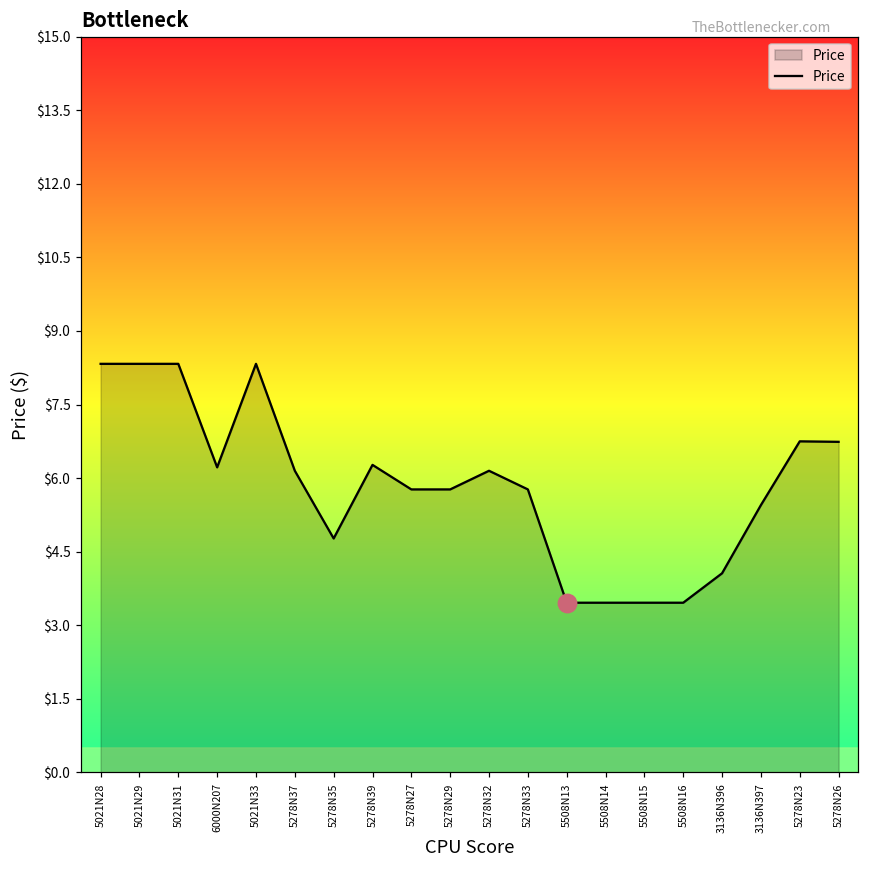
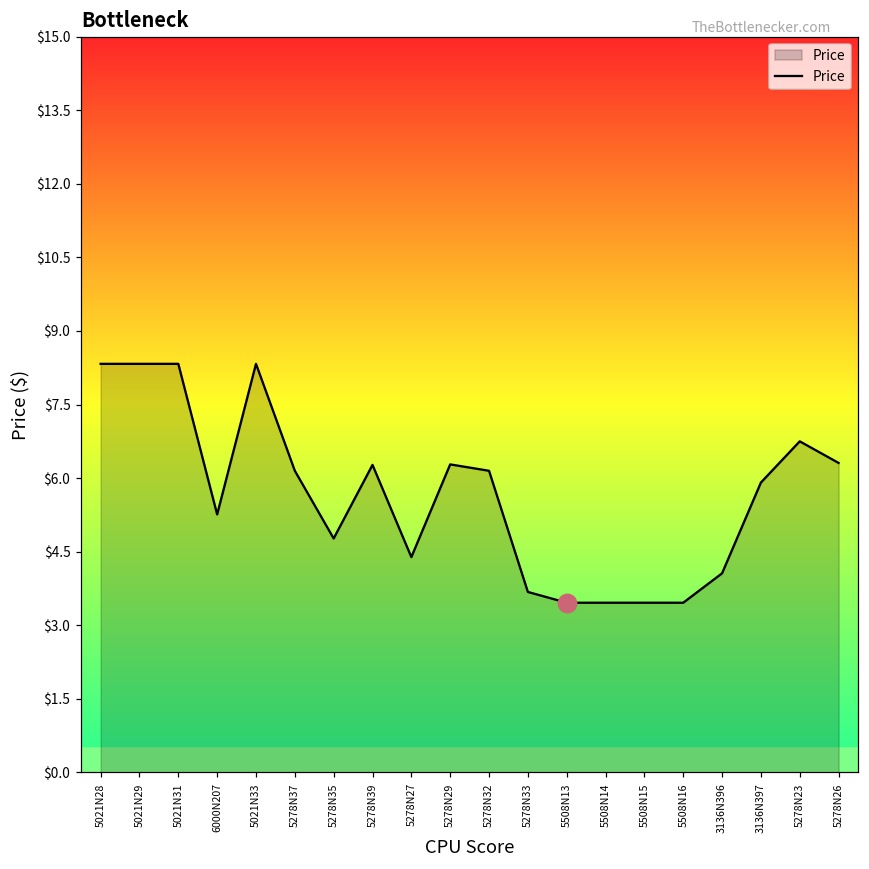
  {
    "Price": {
      "5021N28": "$8.3",
      "5021N29": "$8.3",
      "5021N31": "$8.3",
-     "6000N207": "$6.2",
+     "6000N207": "$5.3",
      "5021N33": "$8.3",
      "5278N37": "$6.2",
      "5278N35": "$4.8",
      "5278N39": "$6.3",
-     "5278N27": "$5.8",
-     "5278N29": "$5.8",
+     "5278N27": "$4.4",
+     "5278N29": "$6.3",
      "5278N32": "$6.2",
-     "5278N33": "$5.8",
+     "5278N33": "$3.7",
      "5508N14": "$3.5",
      "5508N15": "$3.5",
      "5508N16": "$3.5",
      "3136N396": "$4.1",
-     "3136N397": "$5.5",
+     "3136N397": "$5.9",
      "5278N23": "$6.8",
-     "5278N26": "$6.7"
+     "5278N26": "$6.3"
    }
  }
